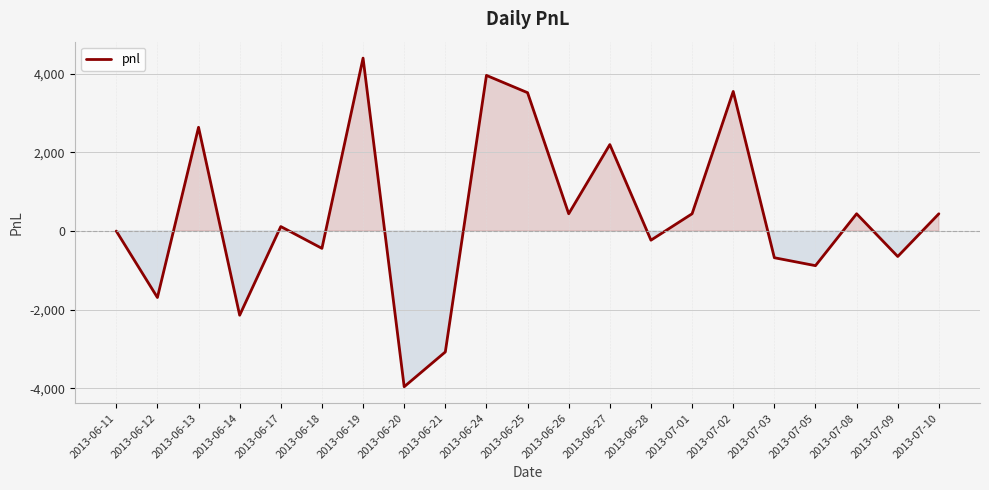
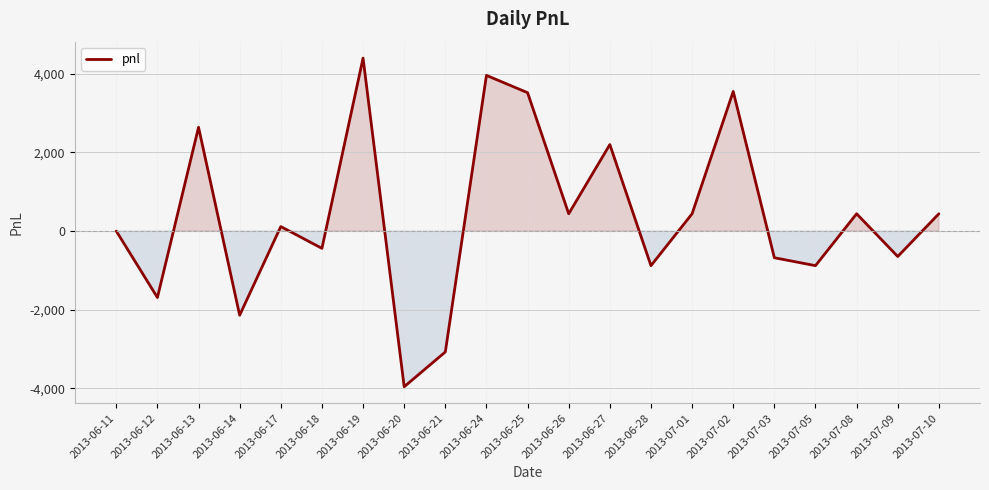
  {
    "2013-06-11": "0",
    "2013-06-12": "-1,700",
    "2013-06-13": "2,600",
    "2013-06-14": "-2,100",
    "2013-06-17": "100",
    "2013-06-18": "-400",
    "2013-06-19": "4,400",
    "2013-06-20": "-4,000",
    "2013-06-21": "-3,100",
    "2013-06-24": "4,000",
    "2013-06-25": "3,500",
    "2013-06-26": "400",
    "2013-06-27": "2,200",
-   "2013-06-28": "-200",
+   "2013-06-28": "-900",
    "2013-07-01": "400",
    "2013-07-02": "3,600",
    "2013-07-03": "-700",
    "2013-07-05": "-900",
    "2013-07-08": "400",
    "2013-07-09": "-600",
    "2013-07-10": "400"
  }
